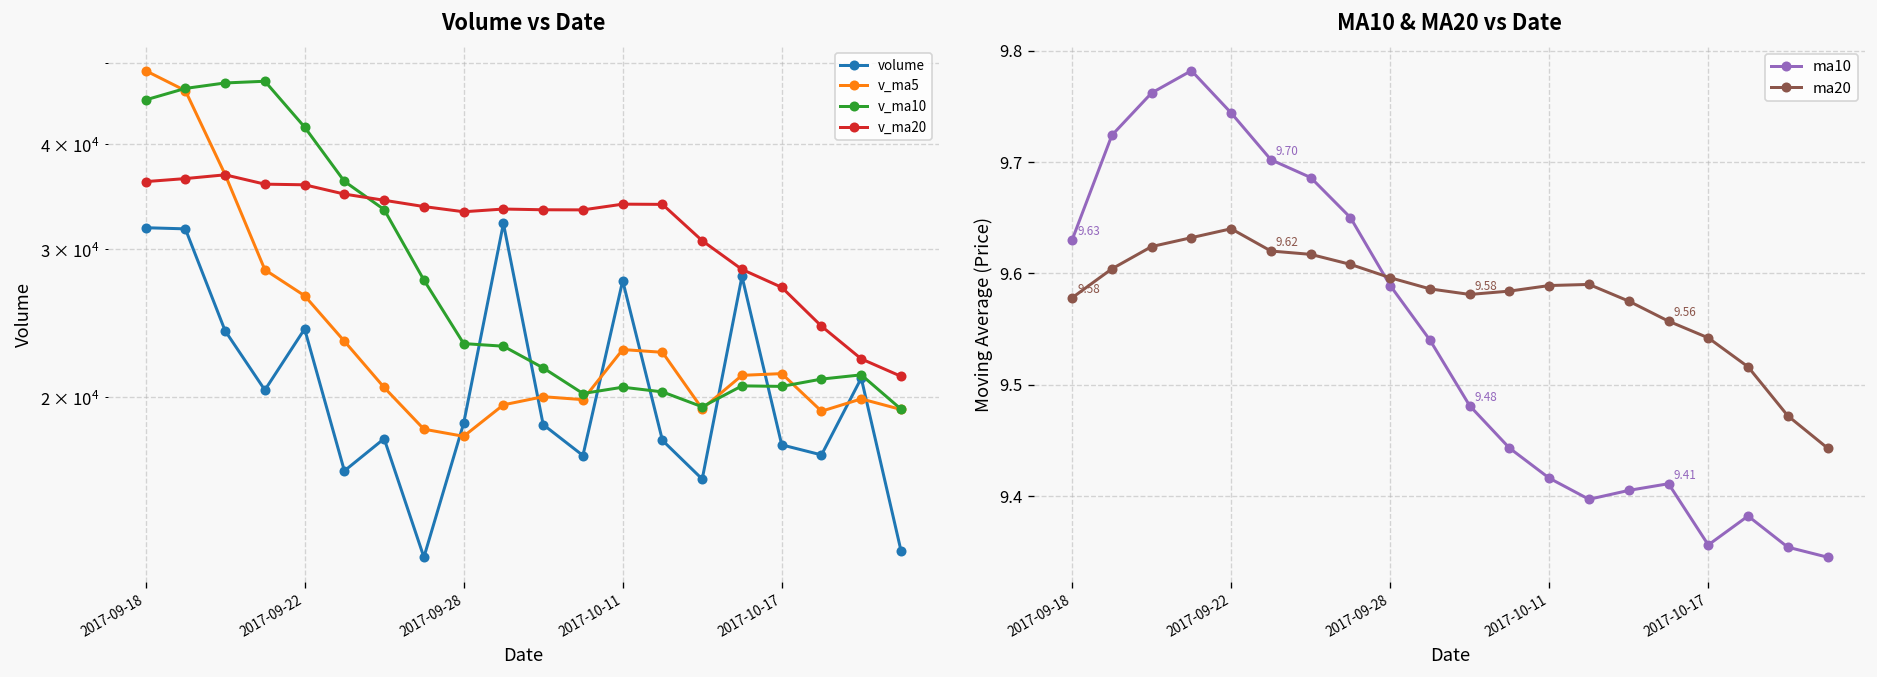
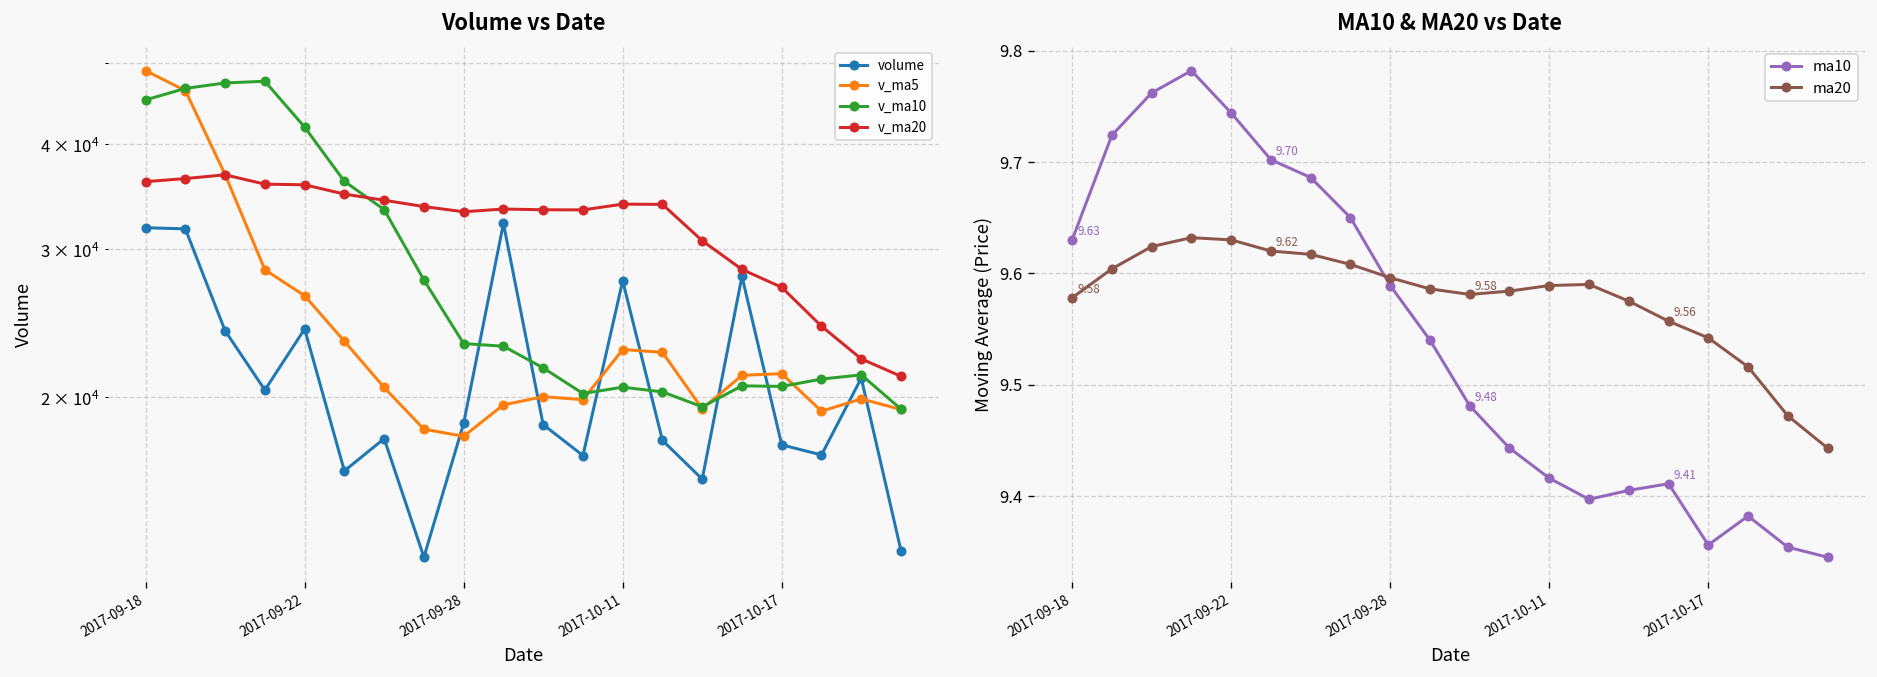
  {
    "MA10 & MA20 vs Date": {
      "ma10": {
        "2017-09-18": 9.63
      },
      "ma20": {
-       "2017-09-22": 9.64,
+       "2017-09-22": 9.63,
        "2017-09-28": 9.60,
        "2017-10-11": 9.59,
        "2017-10-17": 9.54
      }
    }
  }
